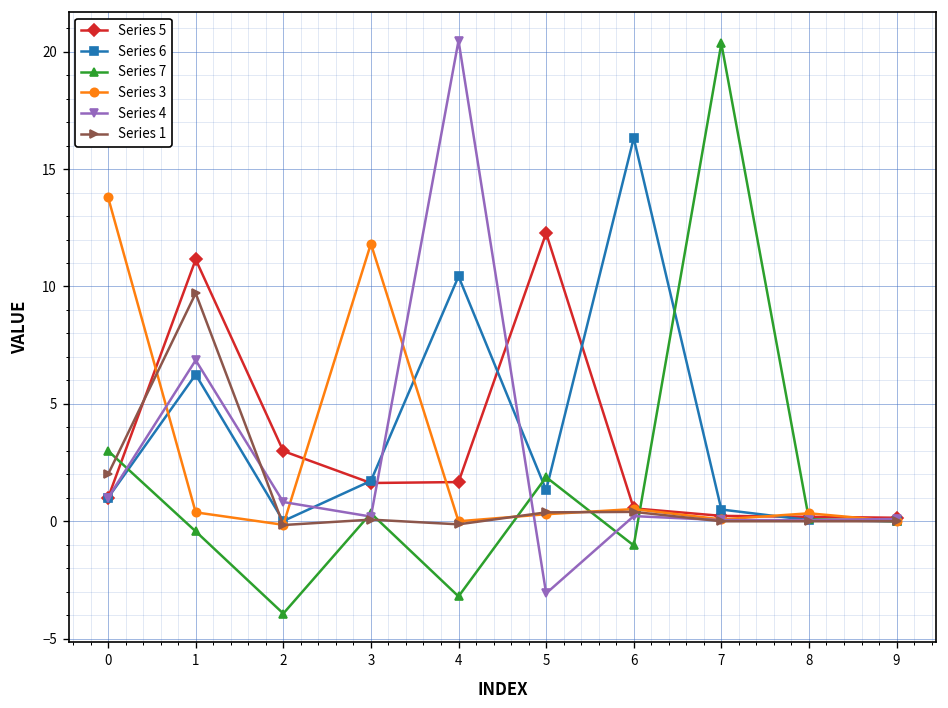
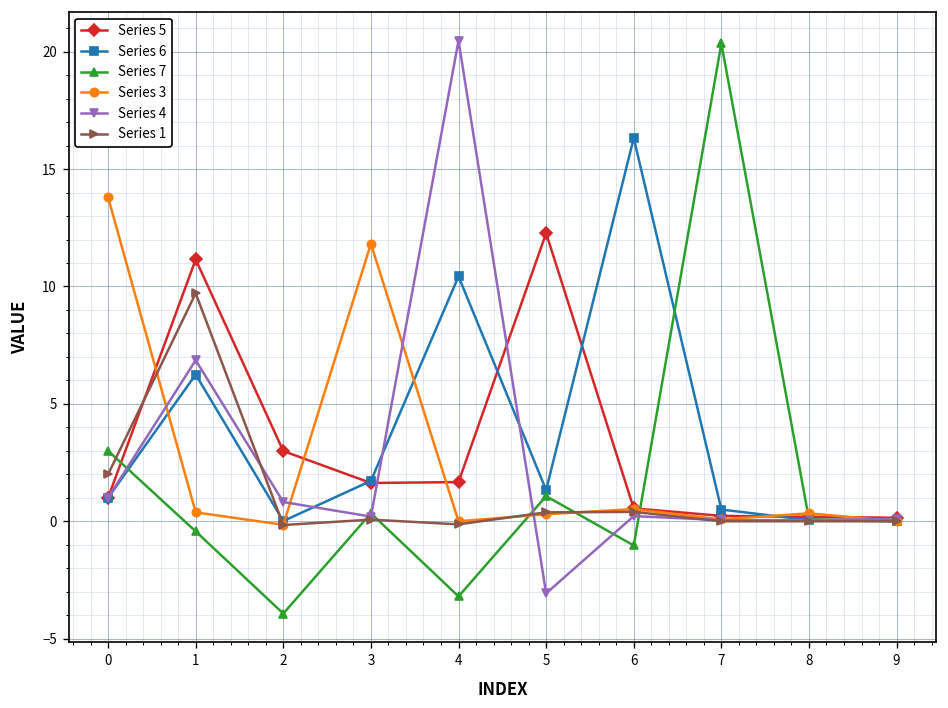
  {
    "Series 5": {
      "1": 11.2,
      "2": 3.0,
      "4": 1.7,
      "5": 12.3,
      "7": 0.2
    },
    "Series 6": {
      "1": 6.3,
      "2": 0.0,
      "4": 10.4,
      "5": 1.3,
      "6": 16.3,
      "7": 0.5
    },
    "Series 7": {
      "0": 3.0,
      "1": -0.4,
      "2": -3.9,
      "3": 0.3,
      "4": -3.2,
-     "5": 1.9,
+     "5": 1.1,
      "6": -1.0,
      "7": 20.4
    },
    "Series 3": {
      "0": 13.8,
      "1": 0.4,
      "3": 11.8,
      "8": 0.3
    },
    "Series 4": {
      "1": 6.9,
      "2": 0.8,
      "4": 20.5,
      "5": -3.1,
      "6": 0.2
    },
    "Series 1": {
      "0": 2.0,
      "1": 9.7
    }
  }
